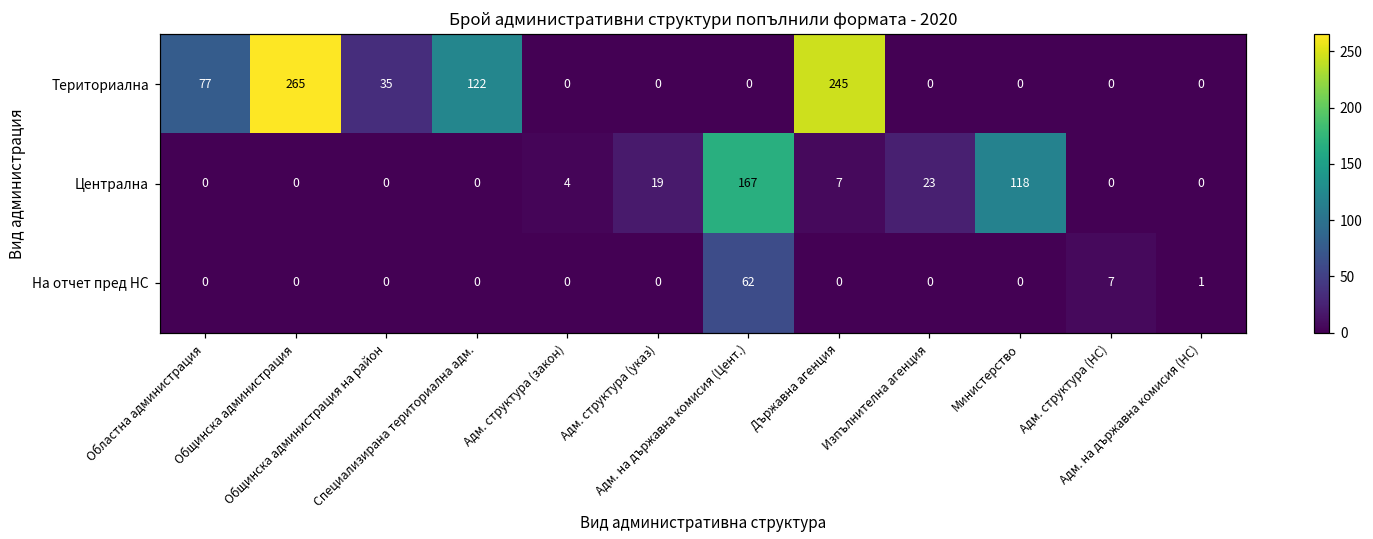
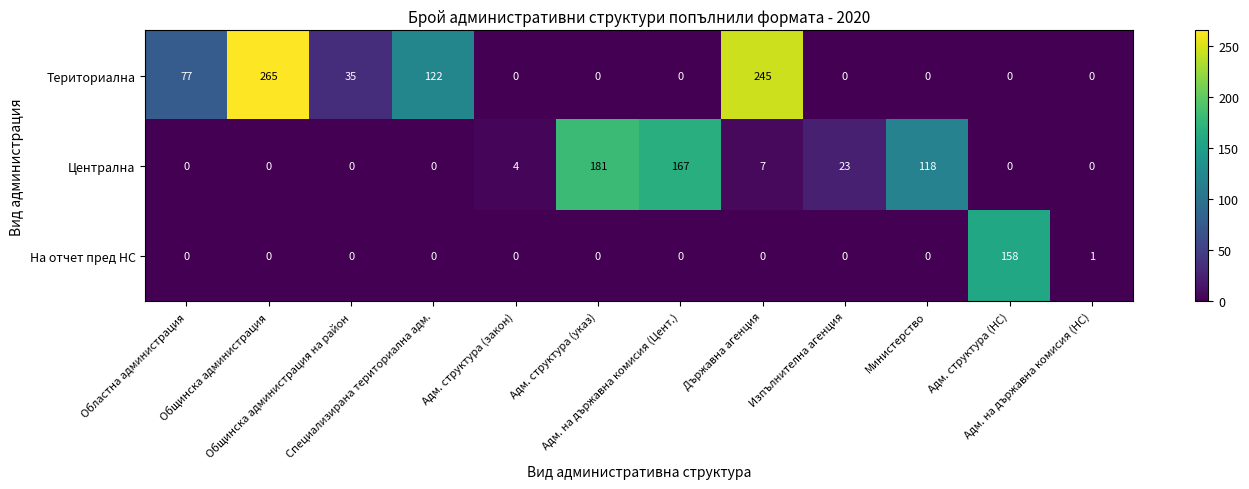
  {
    "Териториална": {
      "Областна администрация": 77,
      "Общинска администрация": 265,
      "Общинска администрация на район": 35,
      "Специализирана териториална адм.": 122,
      "Адм. структура (закон)": 0,
      "Адм. структура (указ)": 0,
      "Адм. на държавна комисия (Цент.)": 0,
      "Държавна агенция": 245,
      "Изпълнителна агенция": 0,
      "Министерство": 0,
      "Адм. структура (НС)": 0,
      "Адм. на държавна комисия (НС)": 0
    },
    "Централна": {
      "Областна администрация": 0,
      "Общинска администрация": 0,
      "Общинска администрация на район": 0,
      "Специализирана териториална адм.": 0,
      "Адм. структура (закон)": 4,
-     "Адм. структура (указ)": 19,
+     "Адм. структура (указ)": 181,
      "Адм. на държавна комисия (Цент.)": 167,
      "Държавна агенция": 7,
      "Изпълнителна агенция": 23,
      "Министерство": 118,
      "Адм. структура (НС)": 0,
      "Адм. на държавна комисия (НС)": 0
    },
    "На отчет пред НС": {
      "Областна администрация": 0,
      "Общинска администрация": 0,
      "Общинска администрация на район": 0,
      "Специализирана териториална адм.": 0,
      "Адм. структура (закон)": 0,
      "Адм. структура (указ)": 0,
-     "Адм. на държавна комисия (Цент.)": 62,
+     "Адм. на държавна комисия (Цент.)": 0,
      "Държавна агенция": 0,
      "Изпълнителна агенция": 0,
      "Министерство": 0,
-     "Адм. структура (НС)": 7,
+     "Адм. структура (НС)": 158,
      "Адм. на държавна комисия (НС)": 1
    }
  }
